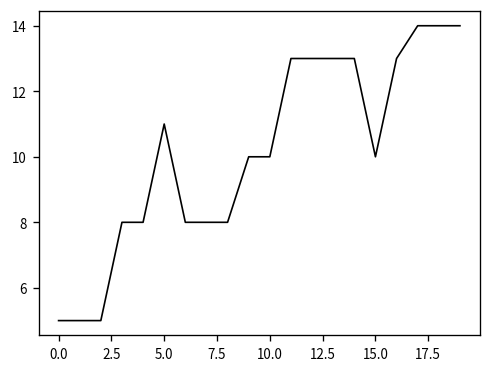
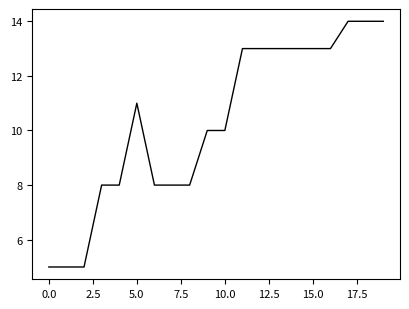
  {
    "0.0": 5,
    "5.0": 11,
    "10.0": 10,
-   "15.0": 10
+   "15.0": 13
  }
